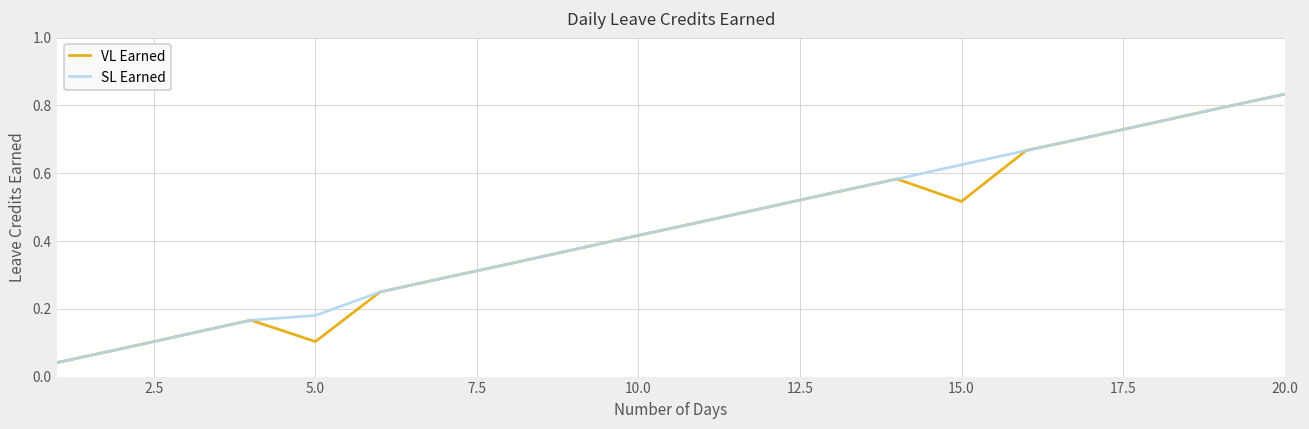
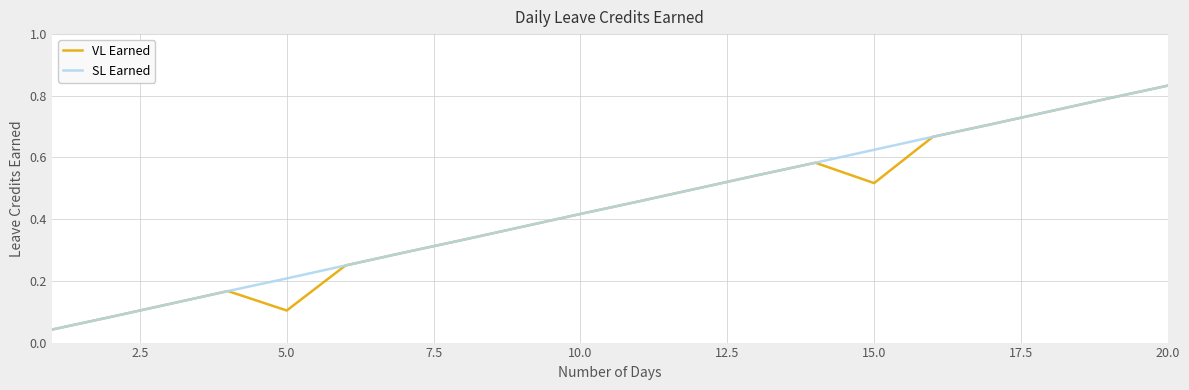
  {
    "VL Earned": {
      "5.0": 0.10,
      "15.0": 0.52
    },
    "SL Earned": {
-     "5.0": 0.18,
+     "5.0": 0.21,
      "15.0": 0.63
    }
  }
